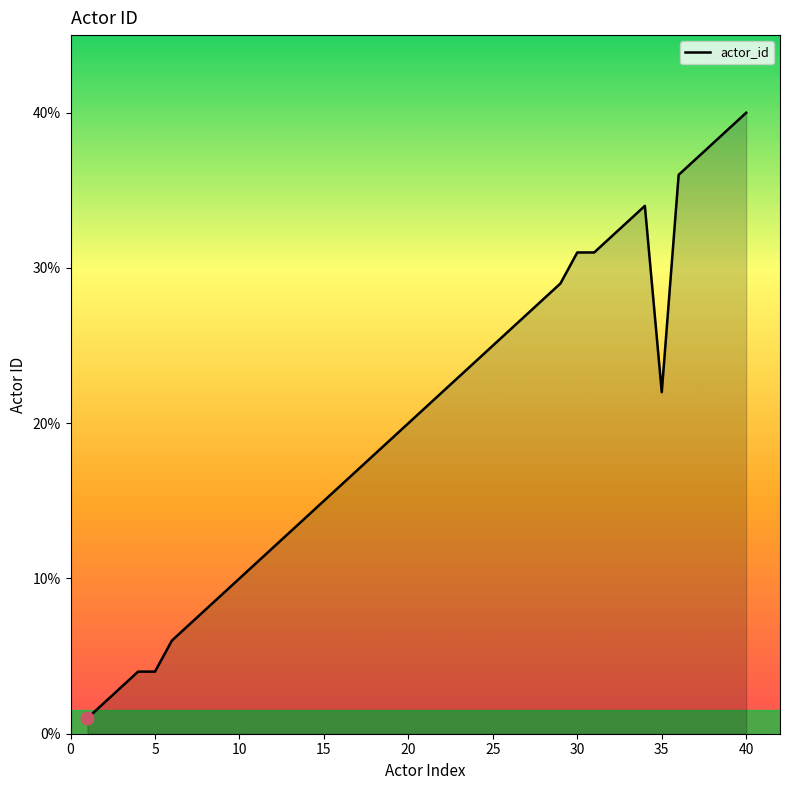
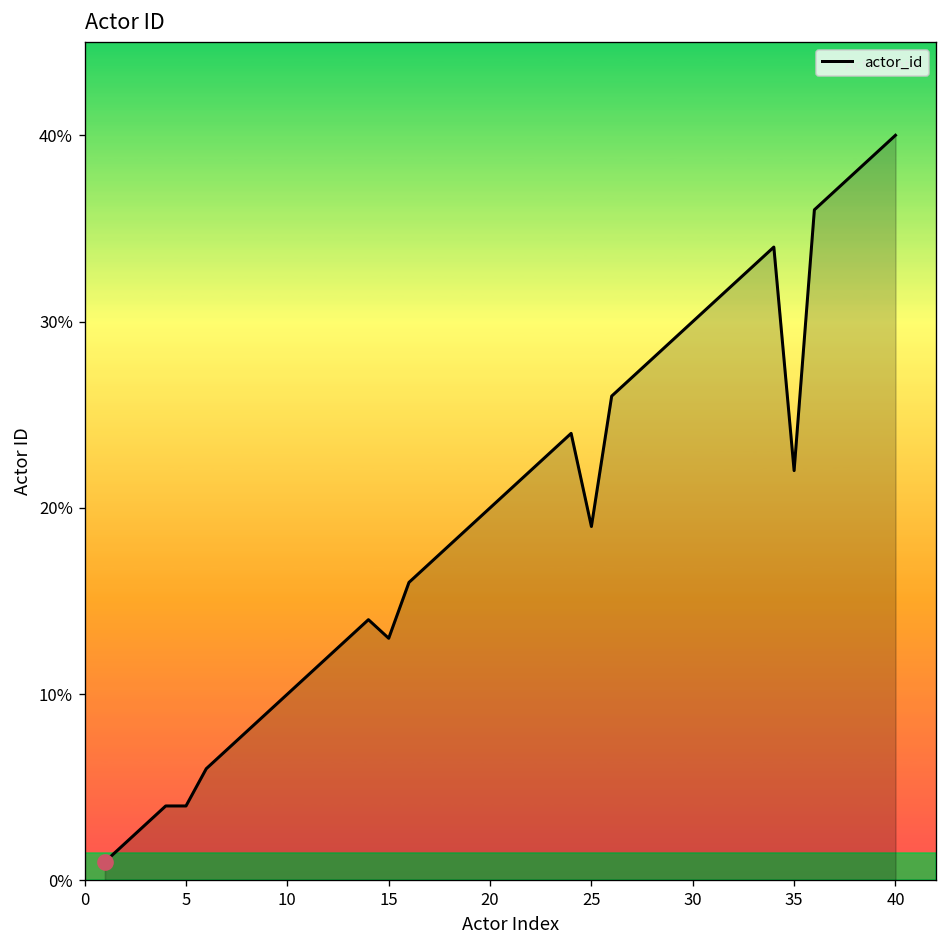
  {
    "actor_id": {
      "5": "4%",
      "10": "10%",
-     "15": "15%",
+     "15": "13%",
      "20": "20%",
-     "25": "25%",
-     "30": "31%",
+     "25": "19%",
+     "30": "30%",
      "35": "22%",
      "40": "40%"
    }
  }
